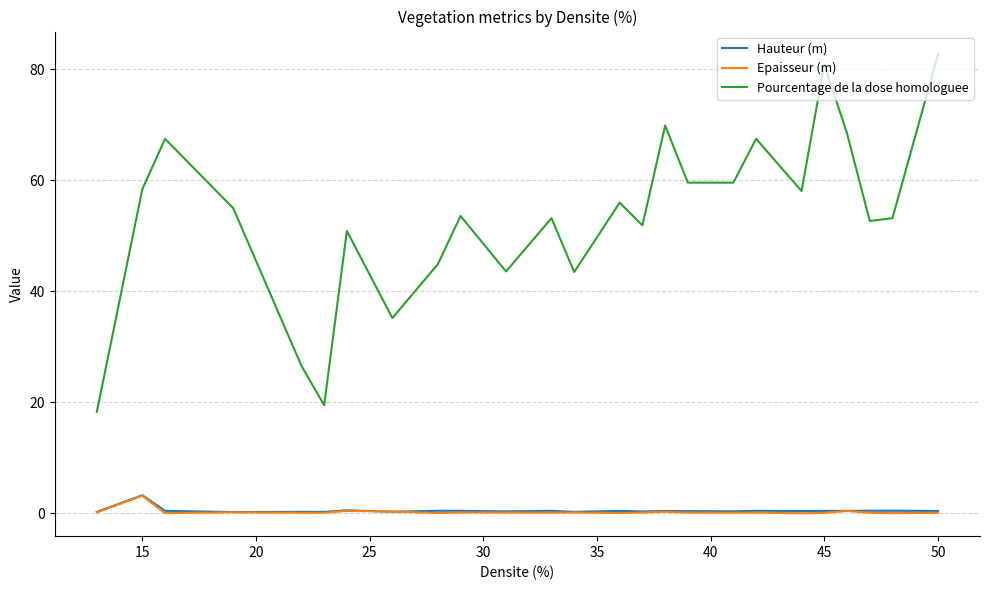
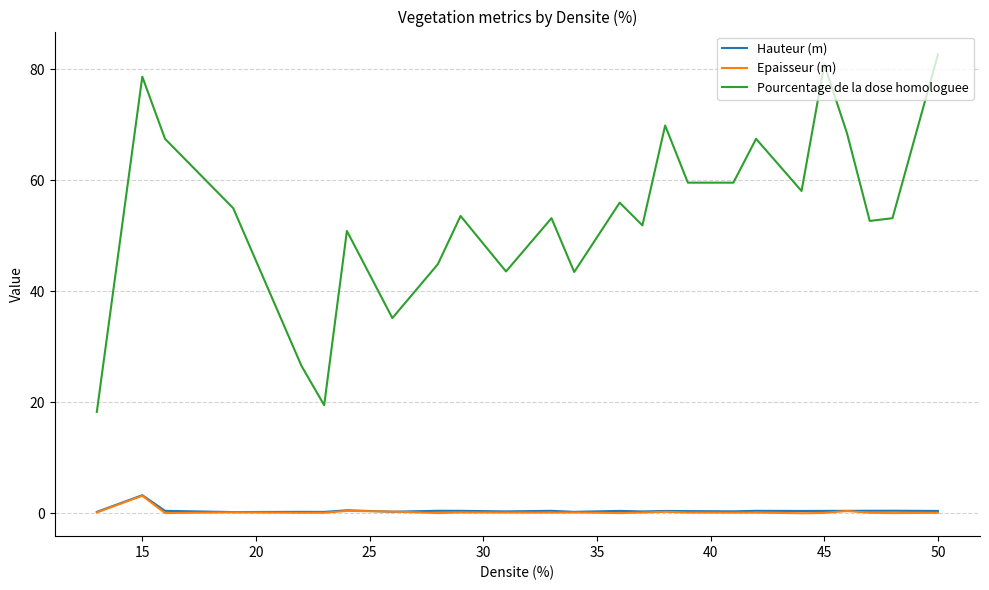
  {
    "Pourcentage de la dose homologuee": {
-     "15": 58
+     "15": 79
    }
  }
